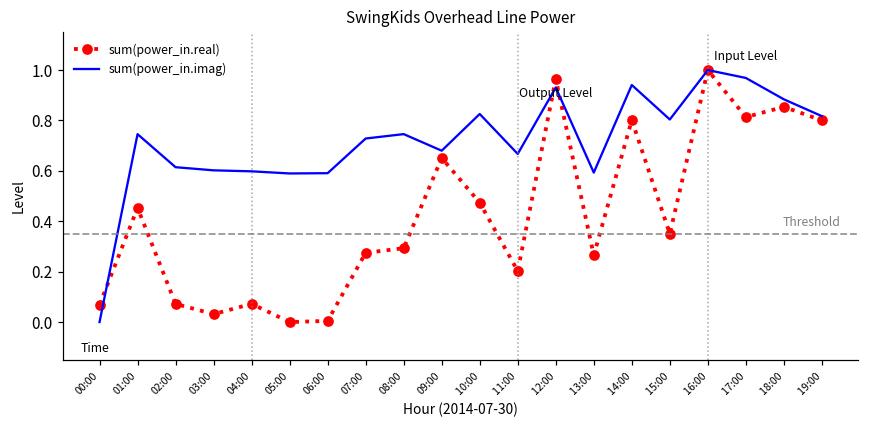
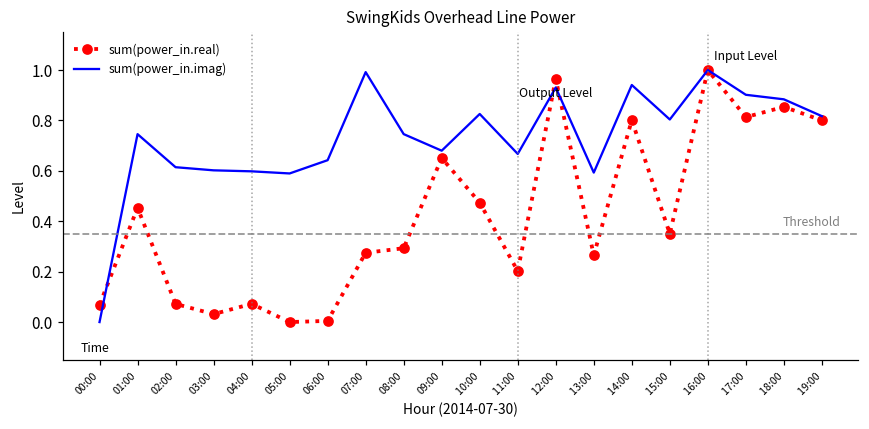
  {
    "sum(power_in.real)": {
      "00:00": 0.07,
      "01:00": 0.45,
      "02:00": 0.07,
      "03:00": 0.03,
      "04:00": 0.07,
      "05:00": 0.00,
      "06:00": 0.00,
      "07:00": 0.27,
      "08:00": 0.29,
      "09:00": 0.65,
      "10:00": 0.47,
      "11:00": 0.20,
      "12:00": 0.96,
      "13:00": 0.27,
      "14:00": 0.80,
      "15:00": 0.35,
      "17:00": 0.81,
      "18:00": 0.85,
      "19:00": 0.80
    },
    "sum(power_in.imag)": {
      "00:00": 0.00,
      "01:00": 0.75,
      "02:00": 0.61,
      "03:00": 0.60,
      "04:00": 0.60,
      "05:00": 0.59,
-     "06:00": 0.59,
-     "07:00": 0.73,
+     "06:00": 0.64,
+     "07:00": 0.99,
      "08:00": 0.75,
      "09:00": 0.68,
      "10:00": 0.83,
      "11:00": 0.67,
      "12:00": 0.93,
      "13:00": 0.59,
      "14:00": 0.94,
      "15:00": 0.80,
-     "17:00": 0.97,
+     "17:00": 0.90,
      "18:00": 0.88,
      "19:00": 0.82
    }
  }
